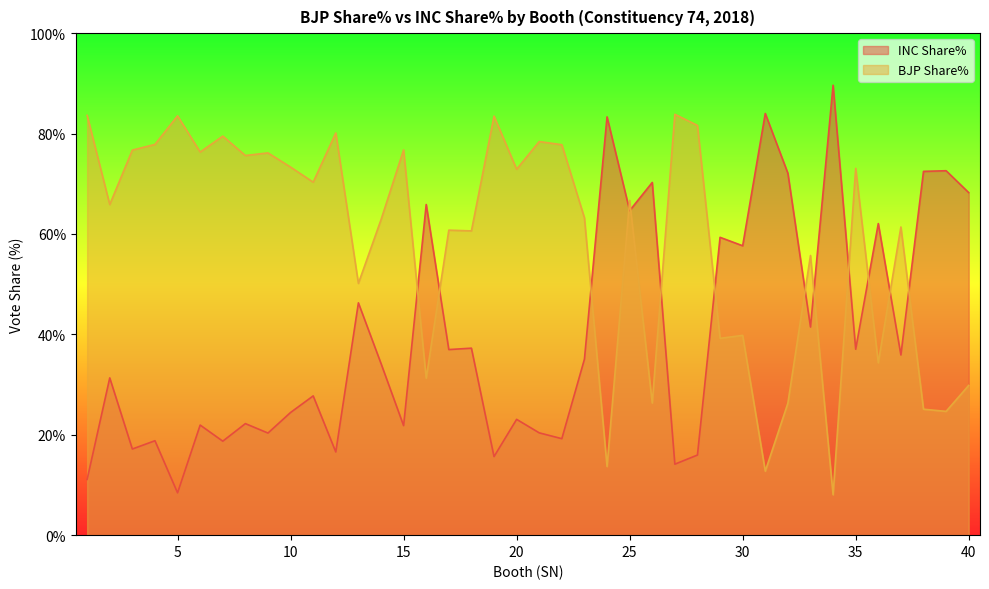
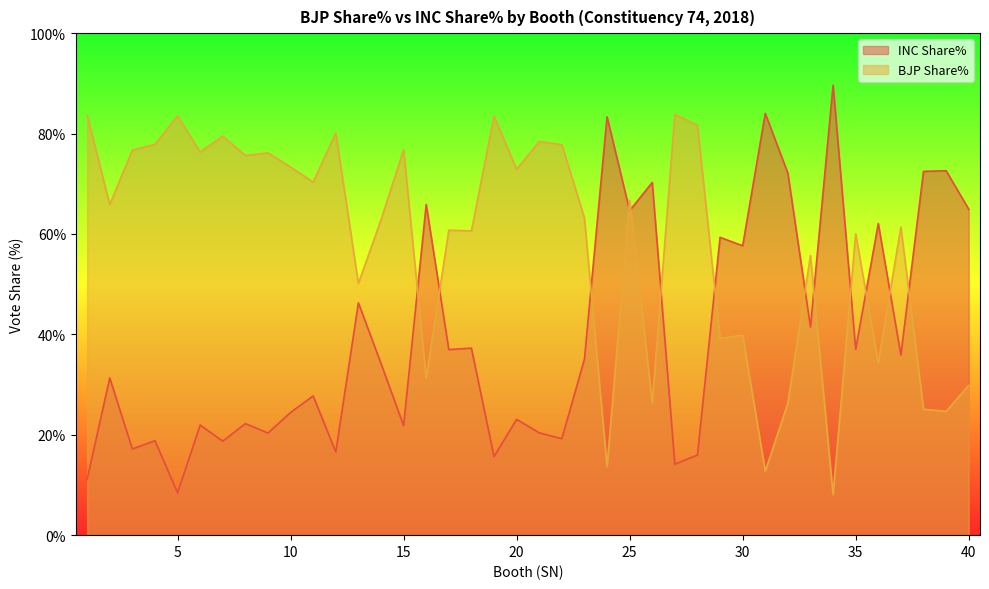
  {
    "INC Share%": {
      "5": "8%",
      "10": "24%",
      "15": "22%",
      "20": "23%",
      "25": "65%",
      "30": "58%",
      "35": "37%",
-     "40": "68%"
+     "40": "65%"
    },
    "BJP Share%": {
      "5": "84%",
      "10": "73%",
      "15": "77%",
      "20": "73%",
      "25": "67%",
      "30": "40%",
-     "35": "73%",
+     "35": "60%",
      "40": "30%"
    }
  }
